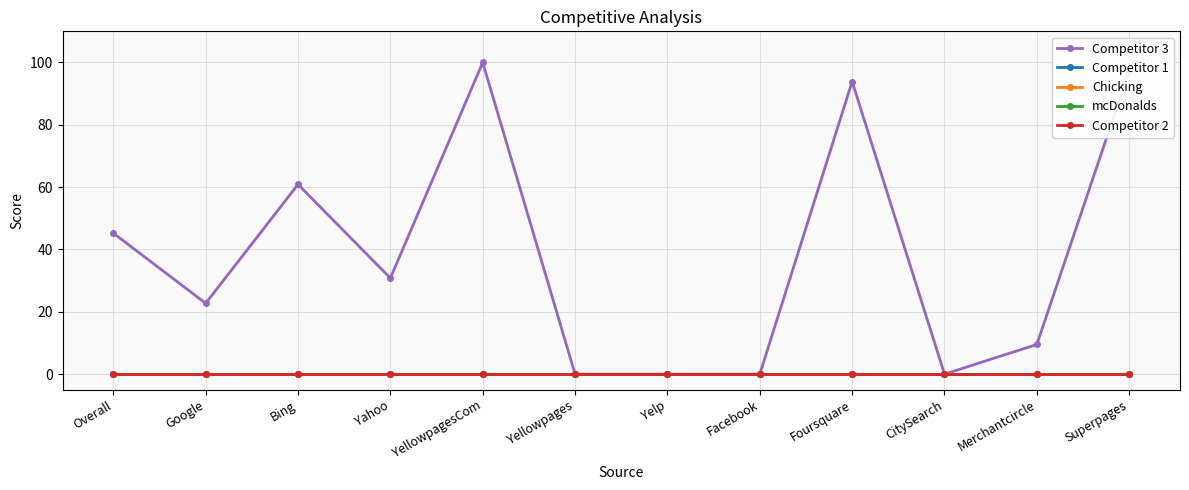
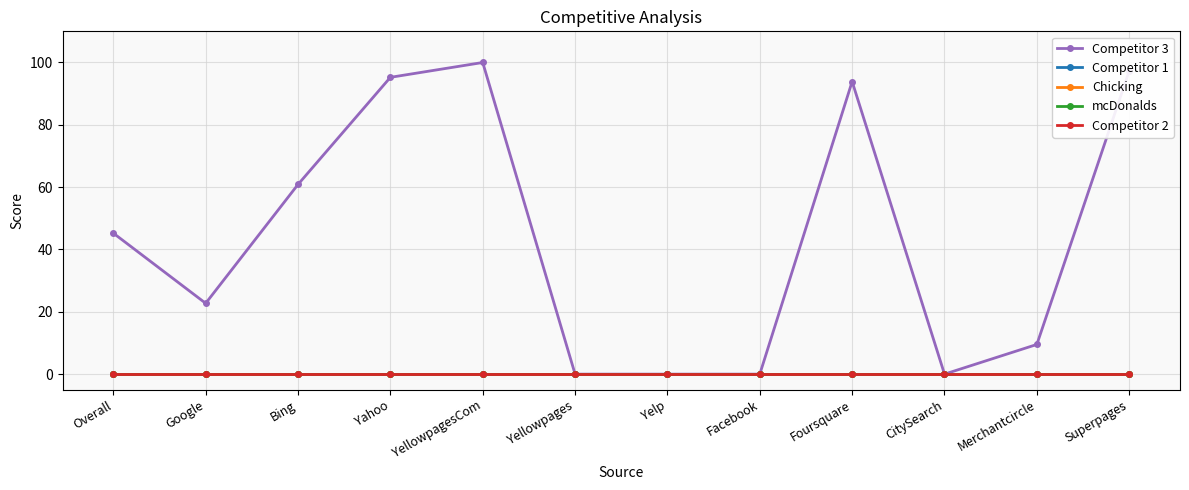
  {
    "Competitor 3": {
      "Overall": 45,
      "Google": 23,
      "Bing": 61,
-     "Yahoo": 31,
+     "Yahoo": 95,
      "YellowpagesCom": 100,
      "Foursquare": 94,
      "Merchantcircle": 10
    },
    "Competitor 2": {
      "Overall": 0,
      "Google": 0,
      "Bing": 0,
      "Yahoo": 0,
      "YellowpagesCom": 0,
      "Foursquare": 0,
      "Merchantcircle": 0,
      "Superpages": 0
    }
  }
